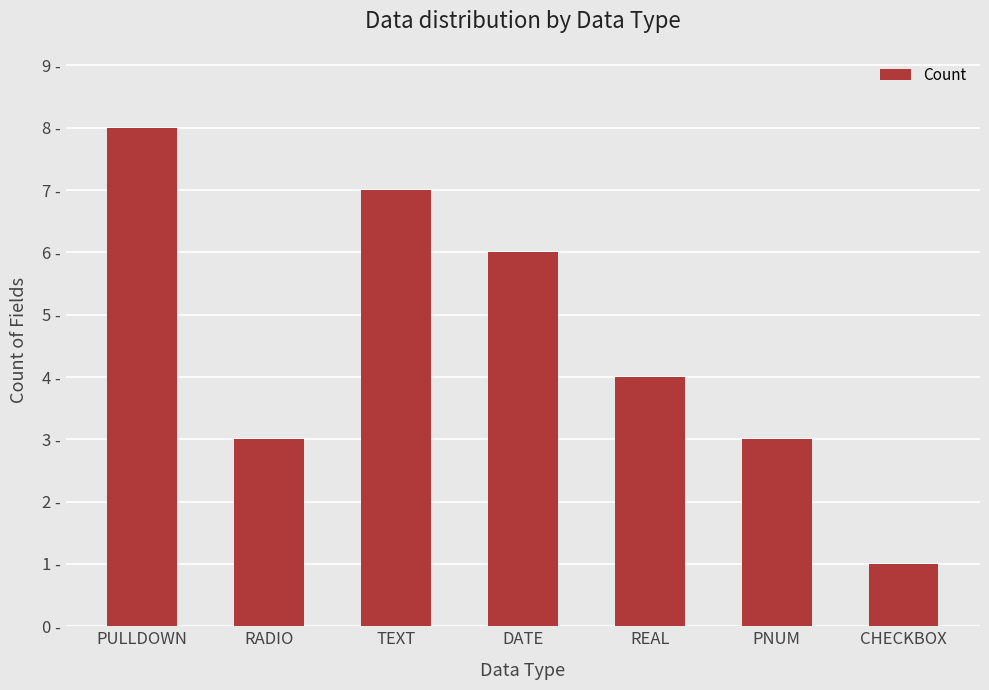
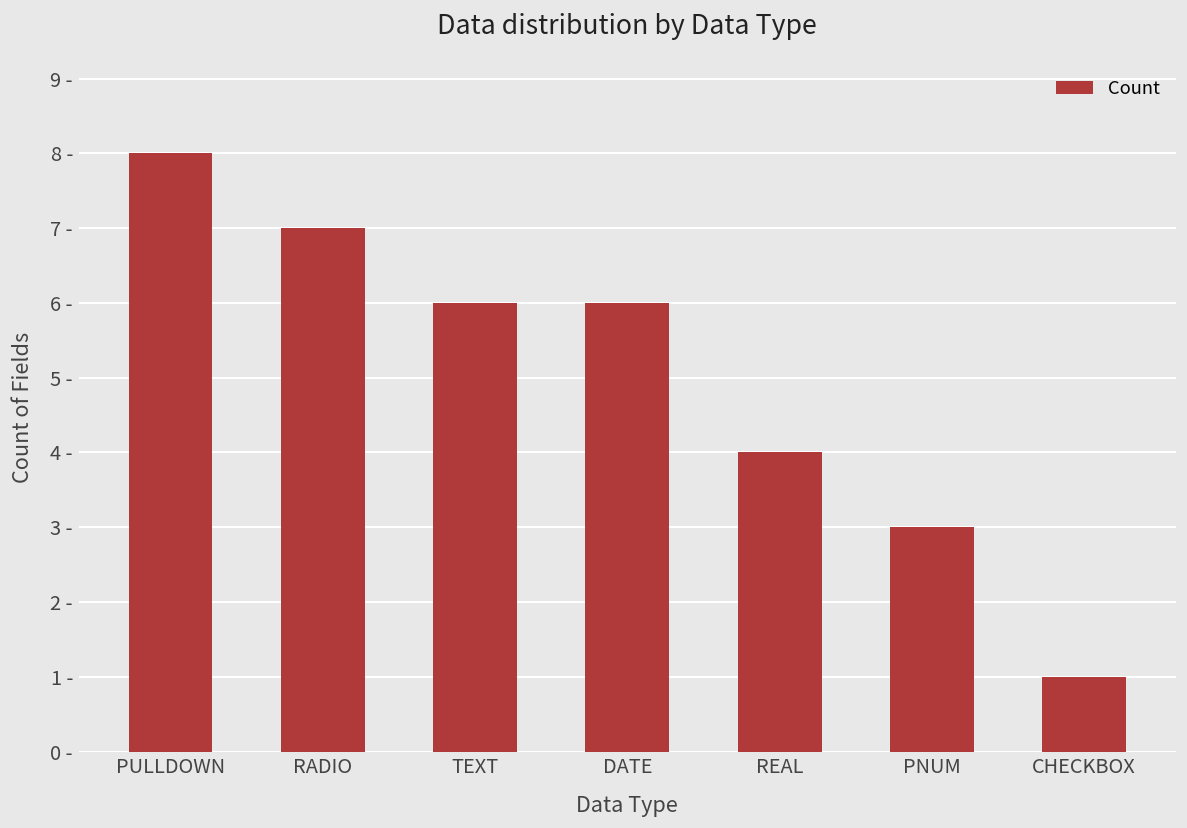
  {
    "PULLDOWN": "8 -",
-   "RADIO": "3 -",
-   "TEXT": "7 -",
+   "RADIO": "7 -",
+   "TEXT": "6 -",
    "DATE": "6 -",
    "REAL": "4 -",
    "PNUM": "3 -",
    "CHECKBOX": "1 -"
  }
